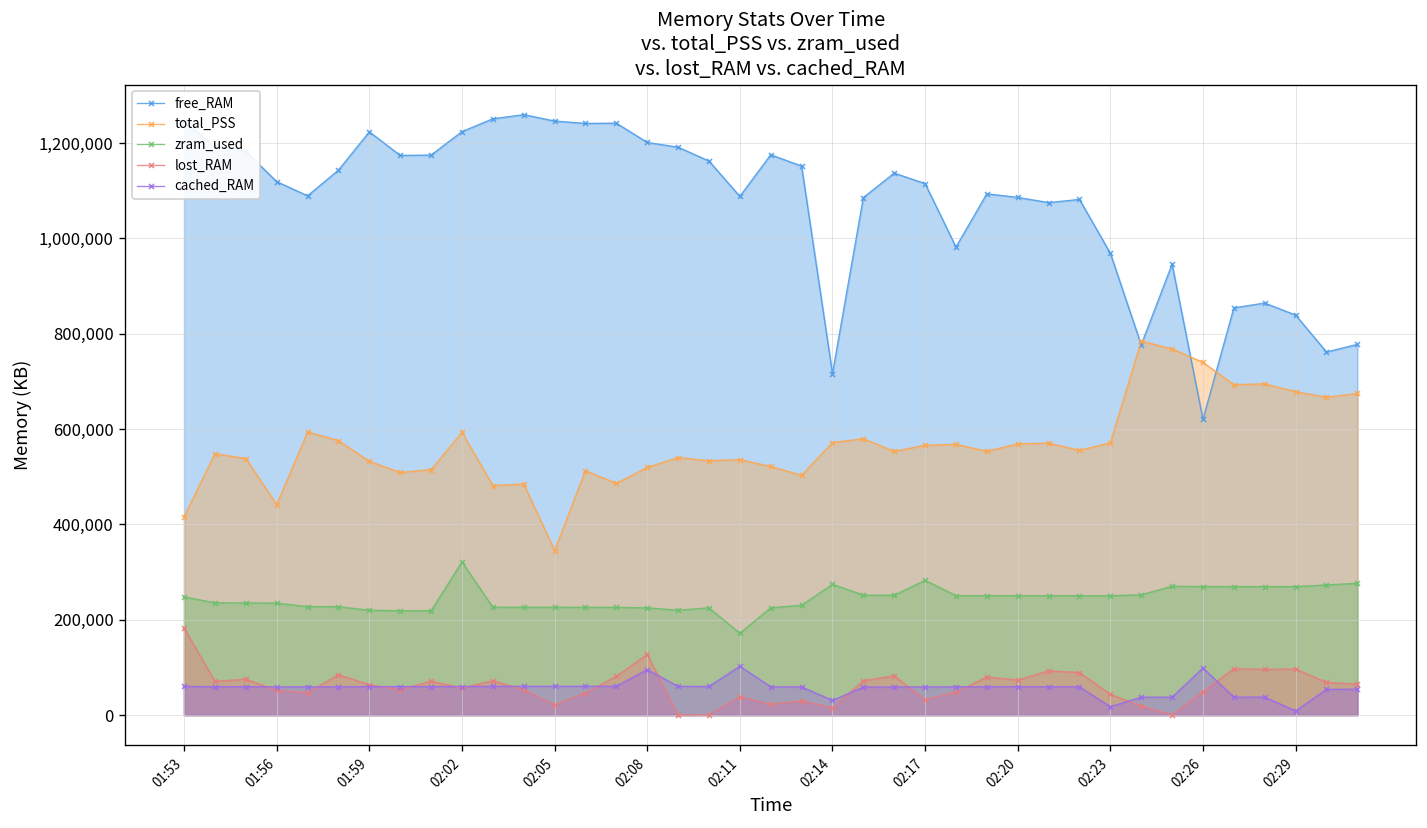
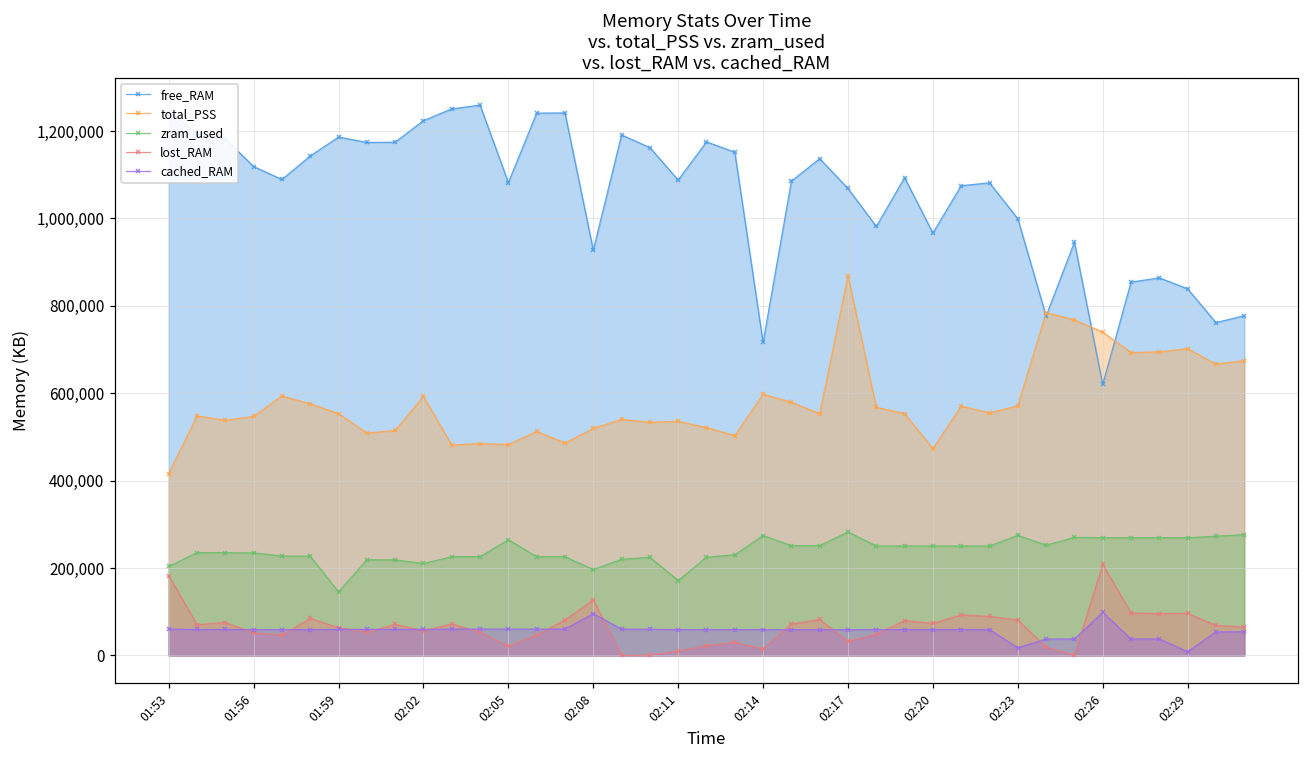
  {
    "free_RAM": {
      "01:56": "1,120,000",
-     "01:59": "1,220,000",
+     "01:59": "1,190,000",
      "02:02": "1,220,000",
-     "02:05": "1,250,000",
-     "02:08": "1,200,000",
+     "02:05": "1,080,000",
+     "02:08": "930,000",
      "02:11": "1,090,000",
      "02:14": "720,000",
-     "02:17": "1,110,000",
-     "02:20": "1,090,000",
-     "02:23": "970,000",
+     "02:17": "1,070,000",
+     "02:20": "970,000",
+     "02:23": "1,000,000",
      "02:26": "620,000",
      "02:29": "840,000"
    },
    "total_PSS": {
      "01:53": "420,000",
-     "01:56": "440,000",
-     "01:59": "530,000",
+     "01:56": "550,000",
+     "01:59": "550,000",
      "02:02": "590,000",
-     "02:05": "350,000",
+     "02:05": "480,000",
      "02:08": "520,000",
      "02:11": "540,000",
-     "02:14": "570,000",
-     "02:17": "570,000",
-     "02:20": "570,000",
+     "02:14": "600,000",
+     "02:17": "870,000",
+     "02:20": "470,000",
      "02:23": "570,000",
      "02:26": "740,000",
-     "02:29": "680,000"
+     "02:29": "700,000"
    },
    "zram_used": {
-     "01:53": "250,000",
+     "01:53": "200,000",
      "01:56": "230,000",
-     "01:59": "220,000",
-     "02:02": "320,000",
-     "02:05": "230,000",
-     "02:08": "220,000",
+     "01:59": "150,000",
+     "02:02": "210,000",
+     "02:05": "260,000",
+     "02:08": "200,000",
      "02:11": "170,000",
      "02:14": "270,000",
      "02:17": "280,000",
      "02:20": "250,000",
-     "02:23": "250,000",
+     "02:23": "270,000",
      "02:26": "270,000",
      "02:29": "270,000"
    },
    "lost_RAM": {
      "01:53": "180,000",
      "01:56": "50,000",
      "02:05": "20,000",
      "02:08": "130,000",
-     "02:11": "40,000",
+     "02:11": "10,000",
      "02:14": "10,000",
      "02:17": "30,000",
      "02:20": "70,000",
-     "02:23": "40,000",
-     "02:26": "50,000",
+     "02:23": "80,000",
+     "02:26": "210,000",
      "02:29": "100,000"
    },
    "cached_RAM": {
      "01:53": "60,000",
      "01:56": "60,000",
      "02:05": "60,000",
      "02:08": "100,000",
-     "02:11": "100,000",
-     "02:14": "30,000",
+     "02:11": "60,000",
+     "02:14": "60,000",
      "02:17": "60,000",
      "02:20": "60,000",
      "02:23": "20,000",
      "02:26": "100,000",
      "02:29": "10,000"
    }
  }
